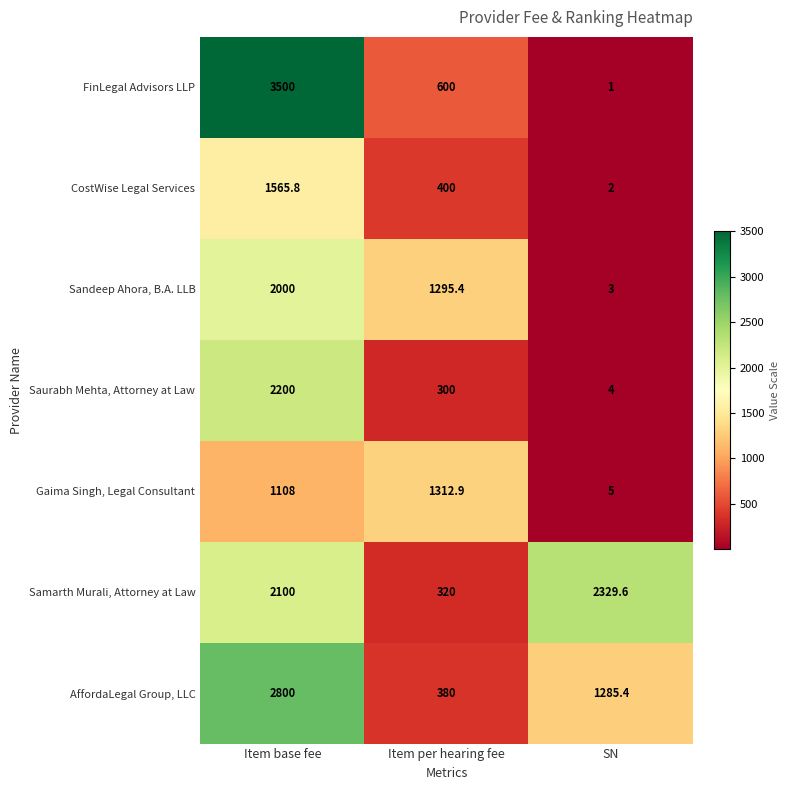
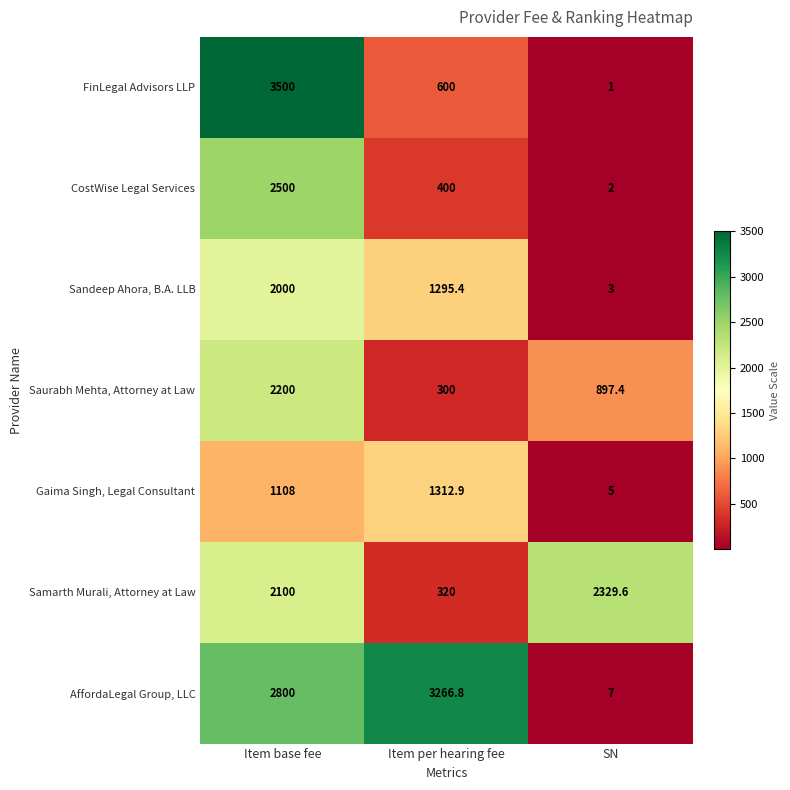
  {
    "FinLegal Advisors LLP": {
      "Item base fee": 3500,
      "Item per hearing fee": 600,
      "SN": 1
    },
    "CostWise Legal Services": {
-     "Item base fee": 1565.8,
+     "Item base fee": 2500,
      "Item per hearing fee": 400,
      "SN": 2
    },
    "Sandeep Ahora, B.A. LLB": {
      "Item base fee": 2000,
      "Item per hearing fee": 1295.4,
      "SN": 3
    },
    "Saurabh Mehta, Attorney at Law": {
      "Item base fee": 2200,
      "Item per hearing fee": 300,
-     "SN": 4
+     "SN": 897.4
    },
    "Gaima Singh, Legal Consultant": {
      "Item base fee": 1108,
      "Item per hearing fee": 1312.9,
      "SN": 5
    },
    "Samarth Murali, Attorney at Law": {
      "Item base fee": 2100,
      "Item per hearing fee": 320,
      "SN": 2329.6
    },
    "AffordaLegal Group, LLC": {
      "Item base fee": 2800,
-     "Item per hearing fee": 380,
-     "SN": 1285.4
+     "Item per hearing fee": 3266.8,
+     "SN": 7
    }
  }
